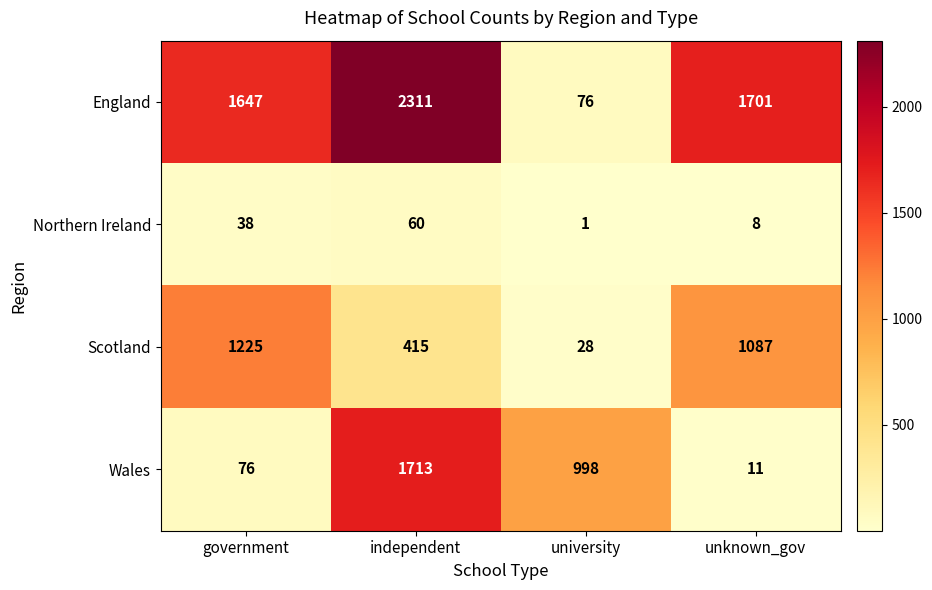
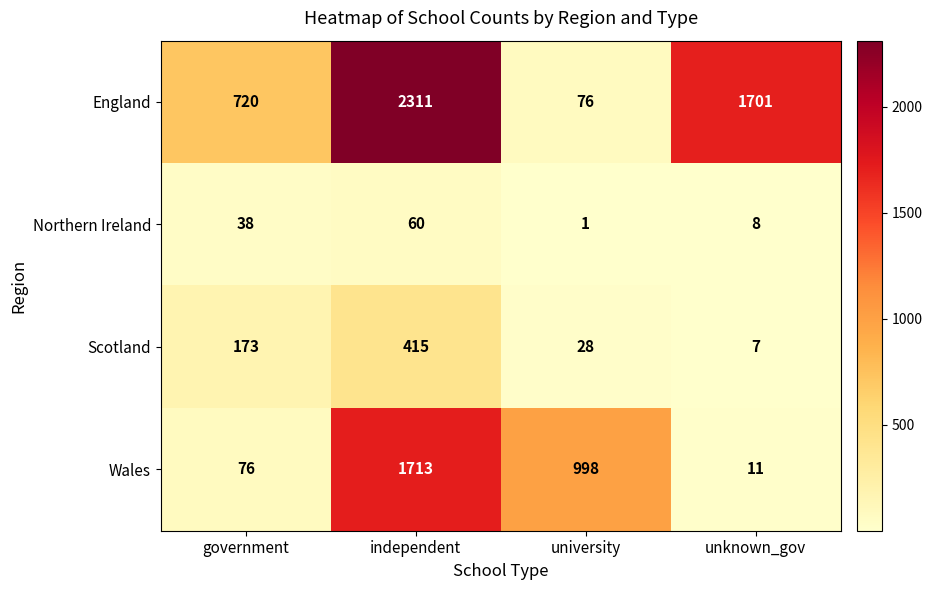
  {
    "England": {
-     "government": 1647,
+     "government": 720,
      "independent": 2311,
      "university": 76,
      "unknown_gov": 1701
    },
    "Northern Ireland": {
      "government": 38,
      "independent": 60,
      "university": 1,
      "unknown_gov": 8
    },
    "Scotland": {
-     "government": 1225,
+     "government": 173,
      "independent": 415,
      "university": 28,
-     "unknown_gov": 1087
+     "unknown_gov": 7
    },
    "Wales": {
      "government": 76,
      "independent": 1713,
      "university": 998,
      "unknown_gov": 11
    }
  }
